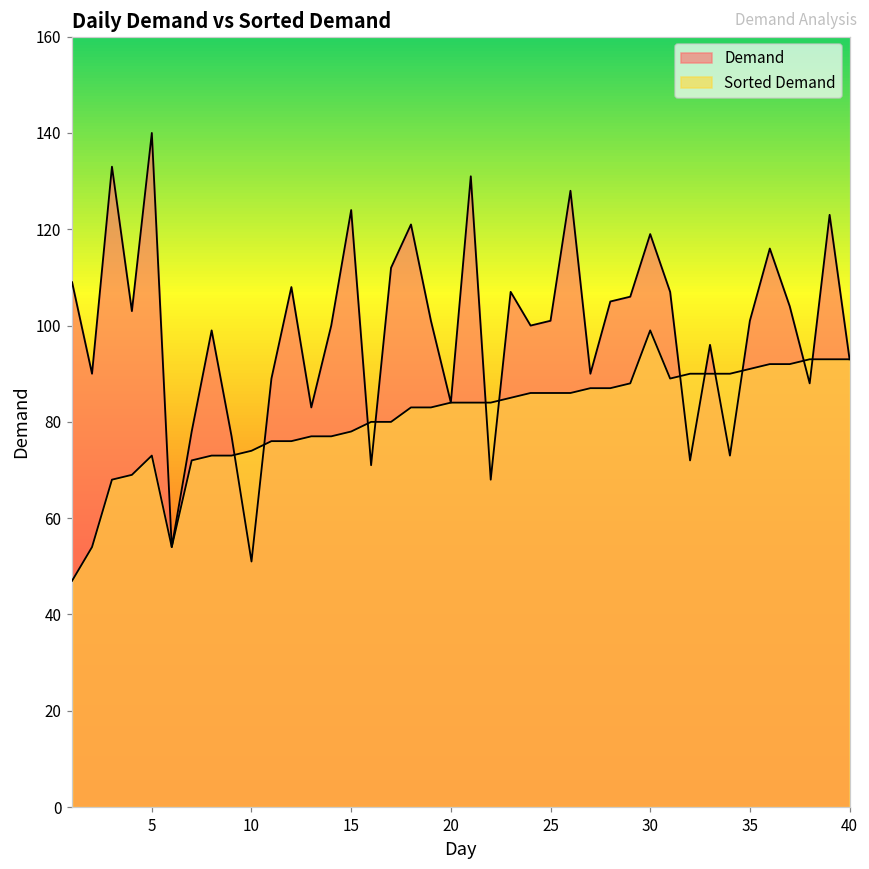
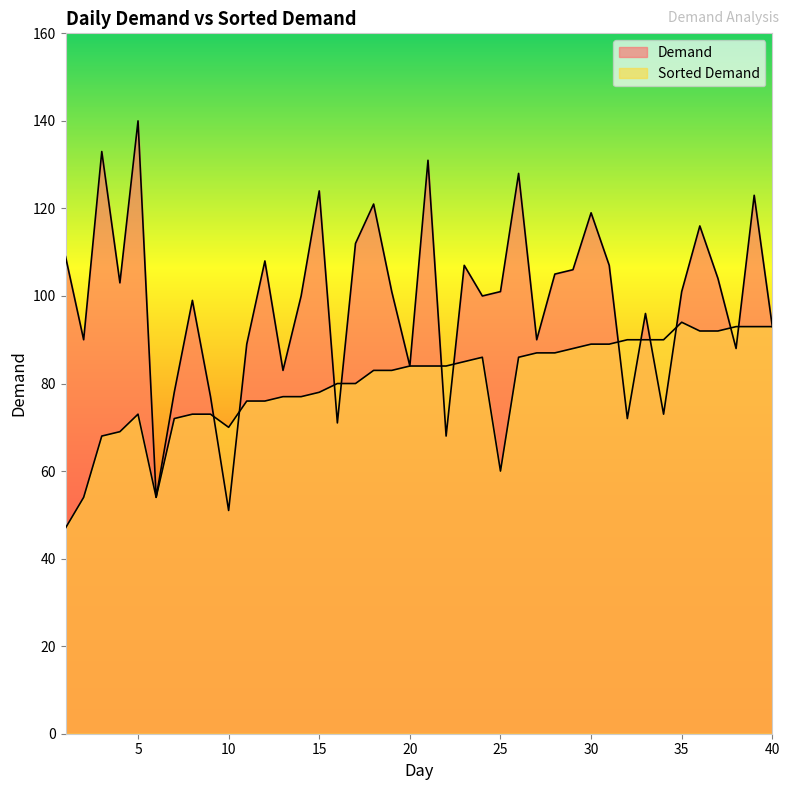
  {
    "Demand": {
      "5": 140,
      "10": 51,
      "15": 124,
      "25": 101,
      "30": 119,
      "35": 101
    },
    "Sorted Demand": {
      "5": 73,
-     "10": 74,
+     "10": 70,
      "15": 78,
-     "25": 86,
-     "30": 99,
-     "35": 91
+     "25": 60,
+     "30": 89,
+     "35": 94
    }
  }
